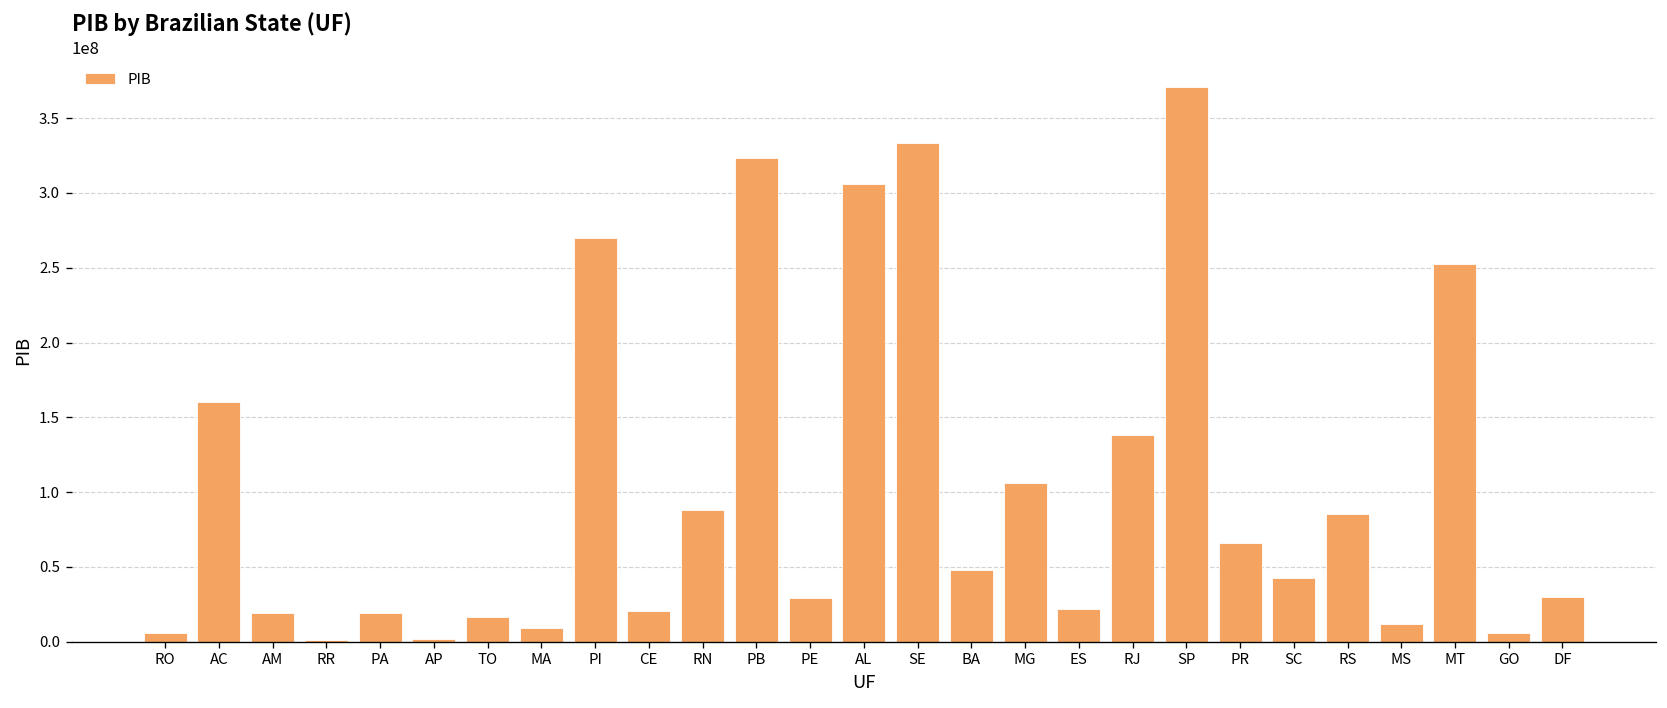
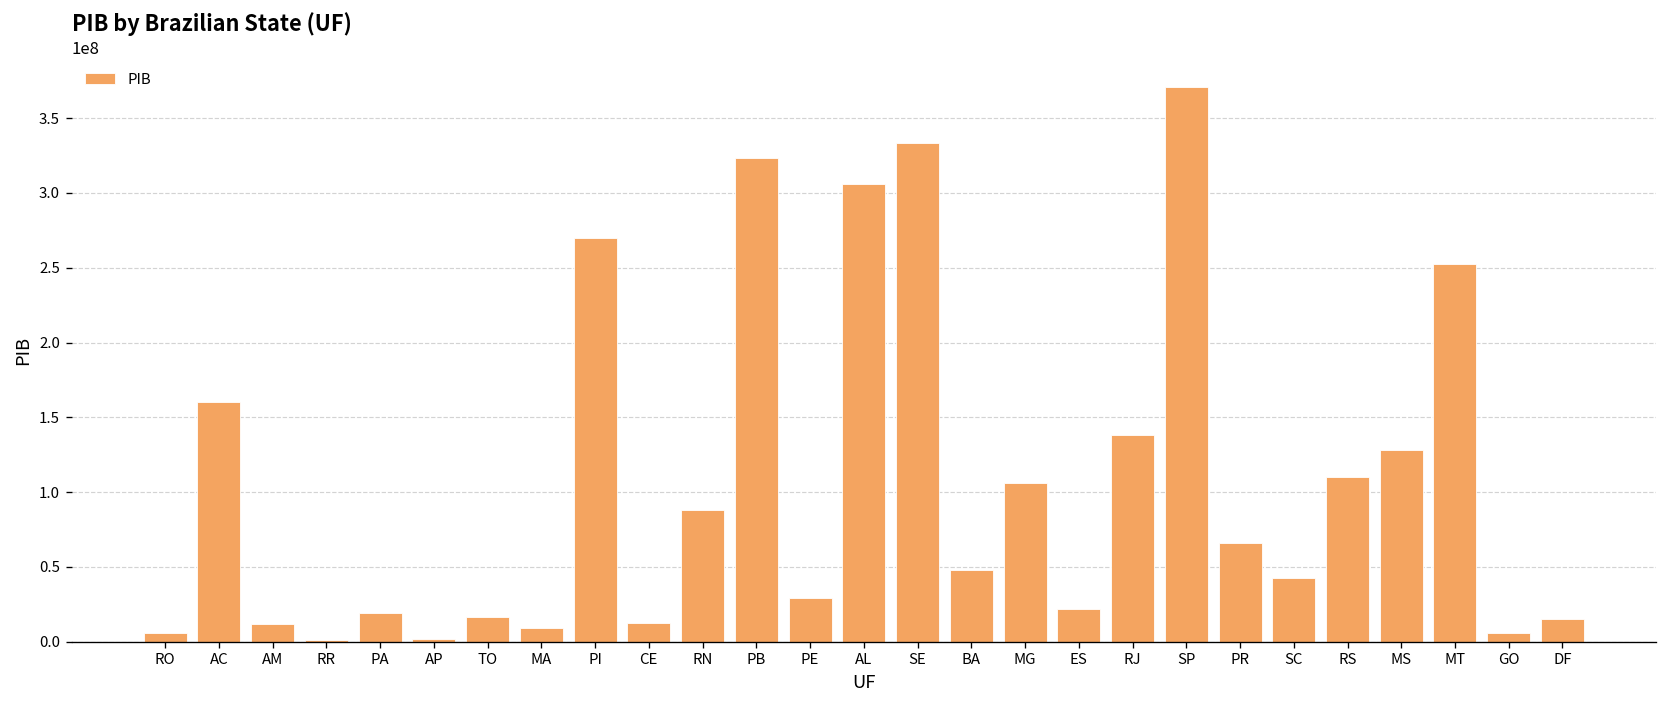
  {
    "RO": 6000000,
    "AC": 160000000,
-   "AM": 19000000,
+   "AM": 12000000,
    "PA": 19000000,
    "TO": 17000000,
    "MA": 9000000,
    "PI": 270000000,
-   "CE": 21000000,
+   "CE": 13000000,
    "RN": 88000000,
    "PB": 324000000,
    "PE": 29000000,
    "AL": 306000000,
    "SE": 334000000,
    "BA": 48000000,
    "MG": 106000000,
    "ES": 22000000,
    "RJ": 138000000,
    "SP": 371000000,
    "PR": 66000000,
    "SC": 42000000,
-   "RS": 85000000,
-   "MS": 12000000,
+   "RS": 110000000,
+   "MS": 128000000,
    "MT": 252000000,
    "GO": 6000000,
-   "DF": 30000000
+   "DF": 15000000
  }
